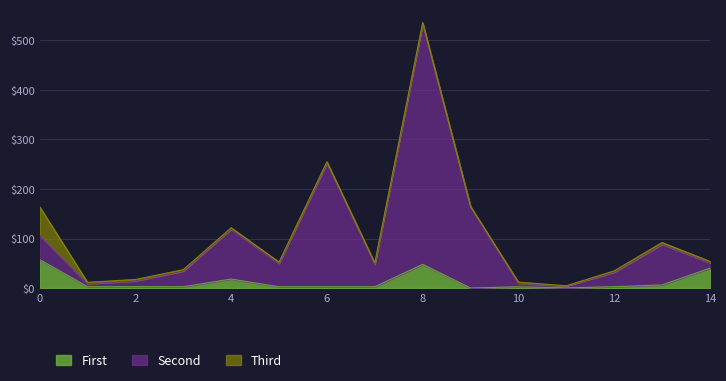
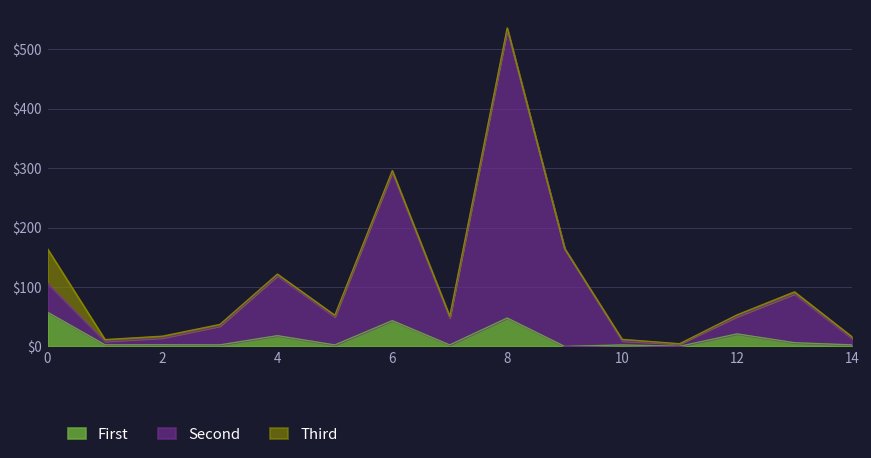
  {
    "First": {
      "0": "$60",
      "2": "$0",
      "4": "$20",
-     "6": "$0",
+     "6": "$40",
      "8": "$50",
      "10": "$0",
-     "12": "$0",
-     "14": "$40"
+     "12": "$20",
+     "14": "$0"
    },
    "Second": {
      "0": "$50"
    },
    "Third": {
      "0": "$60"
    }
  }
